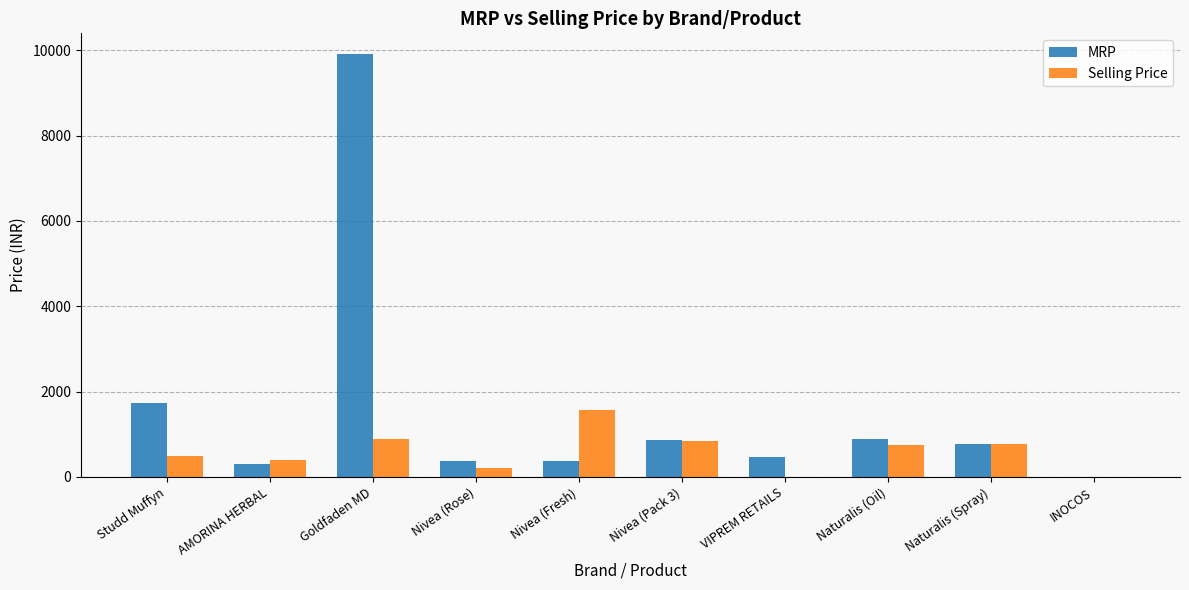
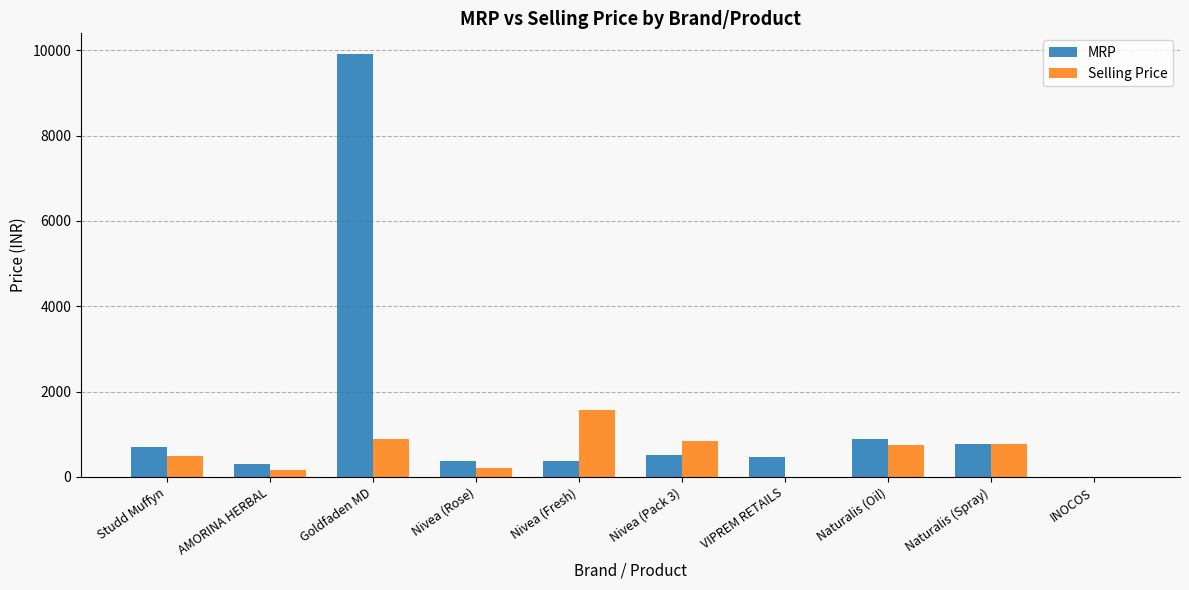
  {
    "MRP": {
-     "Studd Muffyn": 1700,
+     "Studd Muffyn": 700,
      "AMORINA HERBAL": 300,
      "Goldfaden MD": 9900,
      "Nivea (Rose)": 400,
      "Nivea (Fresh)": 400,
-     "Nivea (Pack 3)": 900,
+     "Nivea (Pack 3)": 500,
      "VIPREM RETAILS": 500,
      "Naturalis (Oil)": 900,
      "Naturalis (Spray)": 800,
      "INOCOS": 0
    },
    "Selling Price": {
      "Studd Muffyn": 500,
-     "AMORINA HERBAL": 400,
+     "AMORINA HERBAL": 200,
      "Goldfaden MD": 900,
      "Nivea (Rose)": 200,
      "Nivea (Fresh)": 1600,
      "Nivea (Pack 3)": 800,
      "VIPREM RETAILS": 0,
      "Naturalis (Oil)": 800,
      "Naturalis (Spray)": 800,
      "INOCOS": 0
    }
  }
